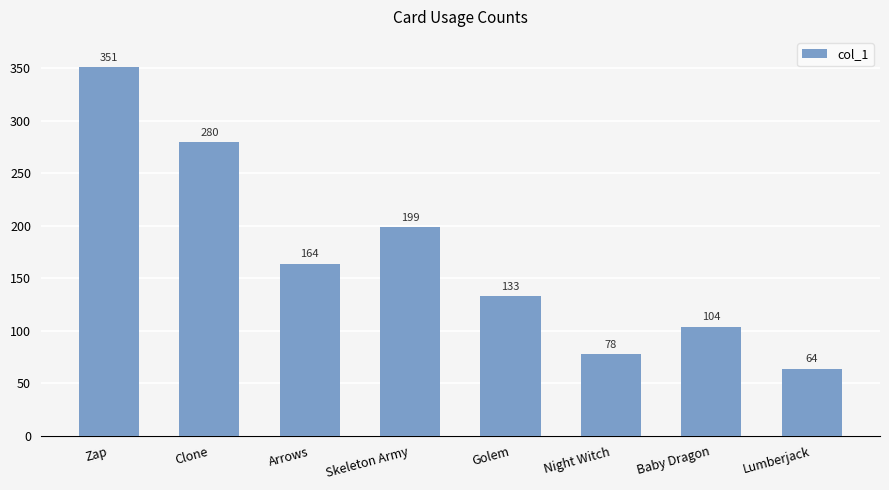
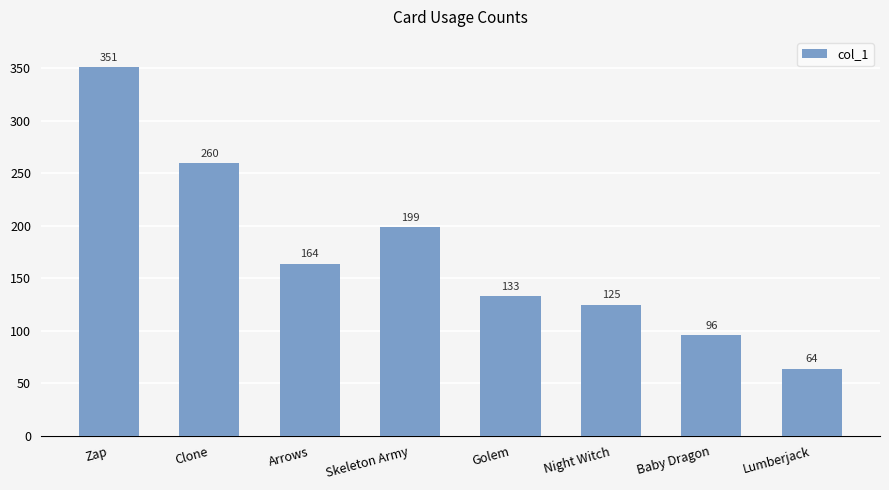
  {
    "Zap": 351,
-   "Clone": 280,
+   "Clone": 260,
    "Arrows": 164,
    "Skeleton Army": 199,
    "Golem": 133,
-   "Night Witch": 78,
-   "Baby Dragon": 104,
+   "Night Witch": 125,
+   "Baby Dragon": 96,
    "Lumberjack": 64
  }
